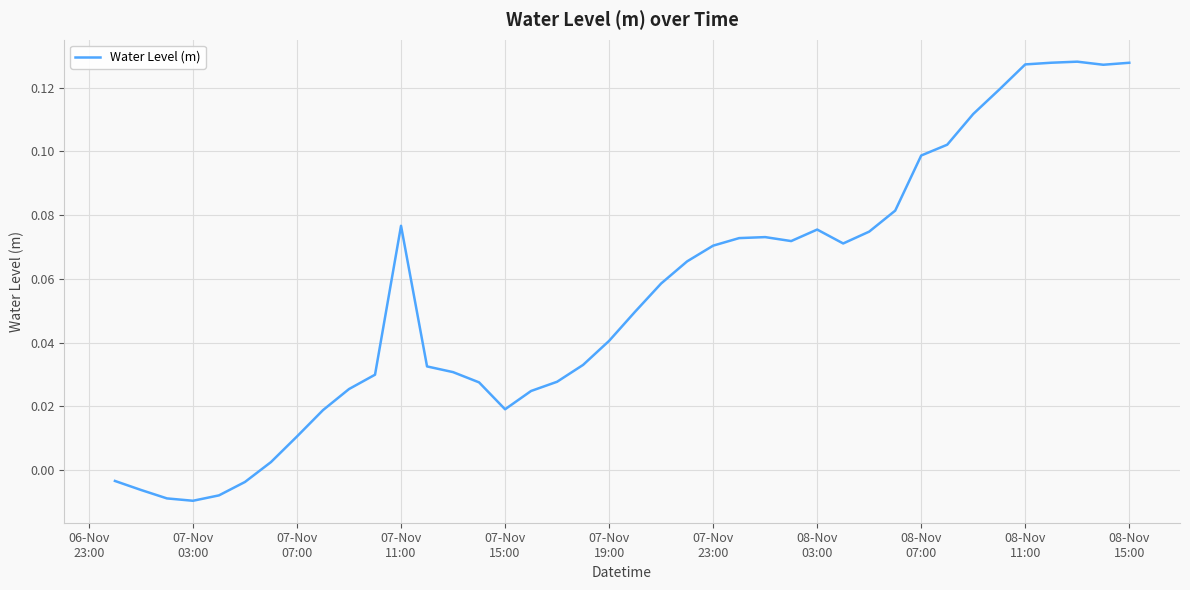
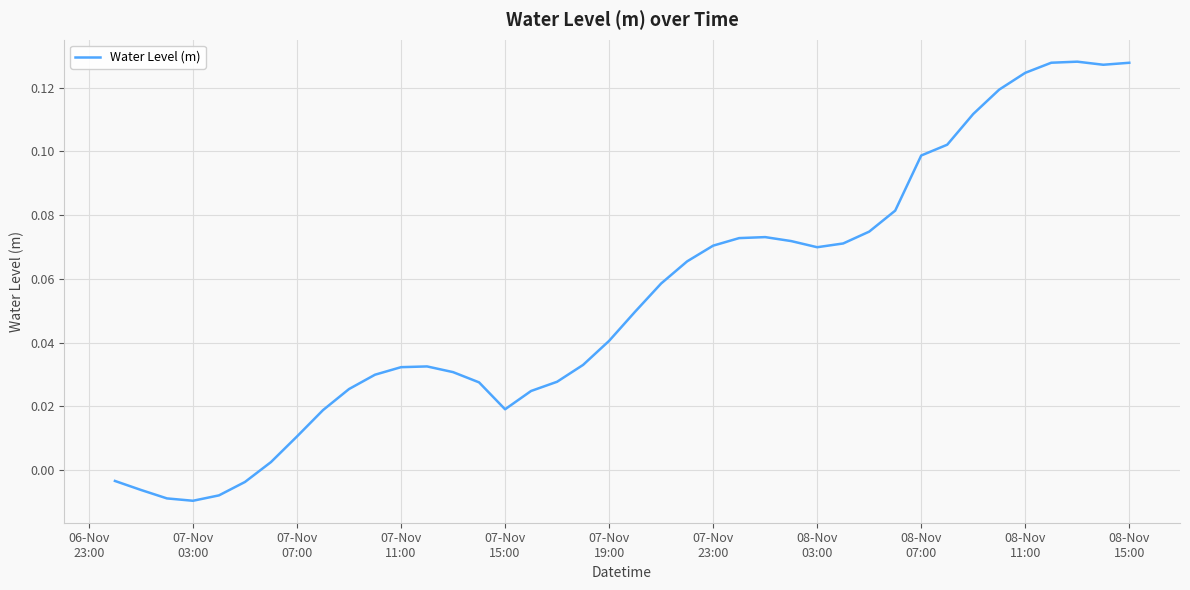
  {
    "07-Nov 03:00": -0.010,
    "07-Nov 07:00": 0.011,
-   "07-Nov 11:00": 0.077,
+   "07-Nov 11:00": 0.032,
    "07-Nov 15:00": 0.019,
    "07-Nov 19:00": 0.041,
    "07-Nov 23:00": 0.070,
-   "08-Nov 03:00": 0.075,
+   "08-Nov 03:00": 0.070,
    "08-Nov 07:00": 0.099,
-   "08-Nov 11:00": 0.127,
+   "08-Nov 11:00": 0.125,
    "08-Nov 15:00": 0.128
  }
